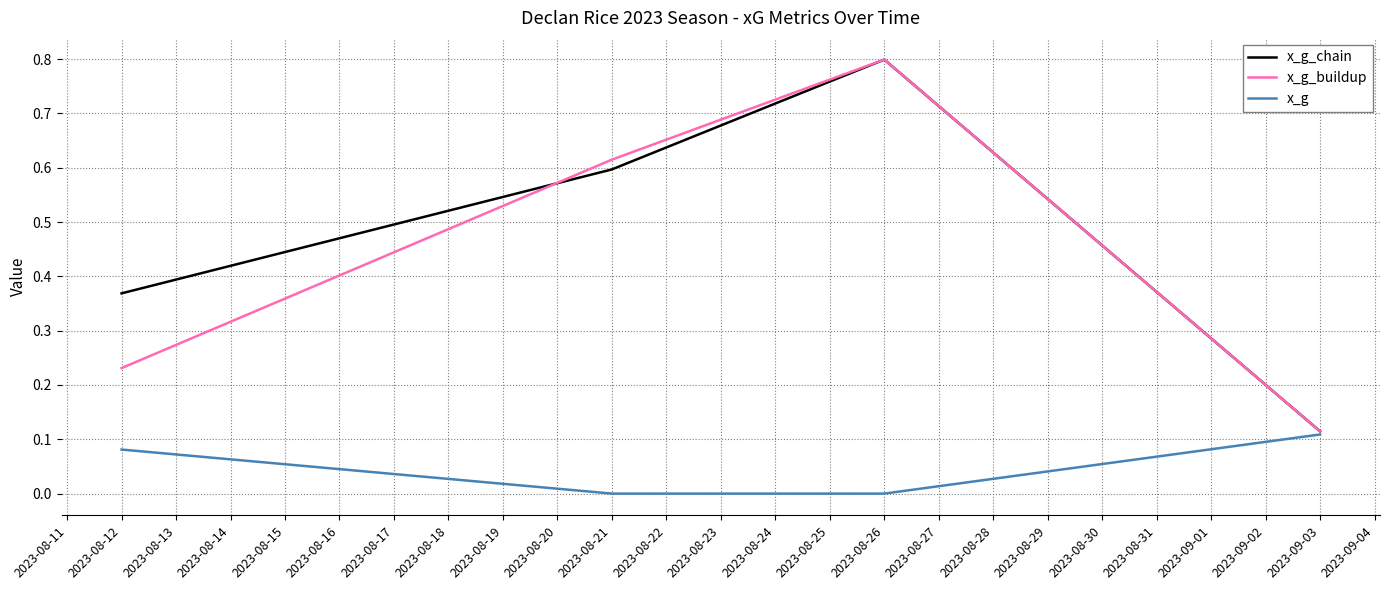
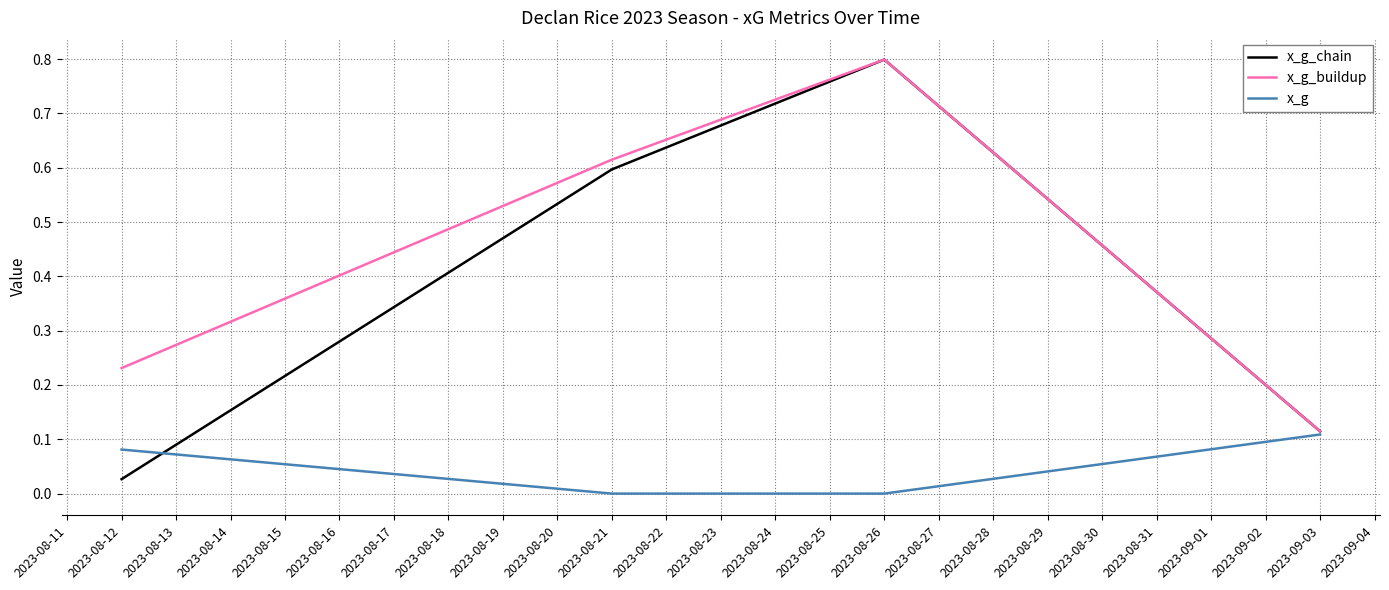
  {
    "x_g_chain": {
-     "2023-08-12": 0.37,
+     "2023-08-12": 0.03,
      "2023-08-21": 0.60
    },
    "x_g_buildup": {
      "2023-08-12": 0.23,
      "2023-08-21": 0.62
    },
    "x_g": {
      "2023-08-12": 0.08,
      "2023-08-21": 0.00,
      "2023-08-26": 0.00,
      "2023-09-03": 0.11
    }
  }
